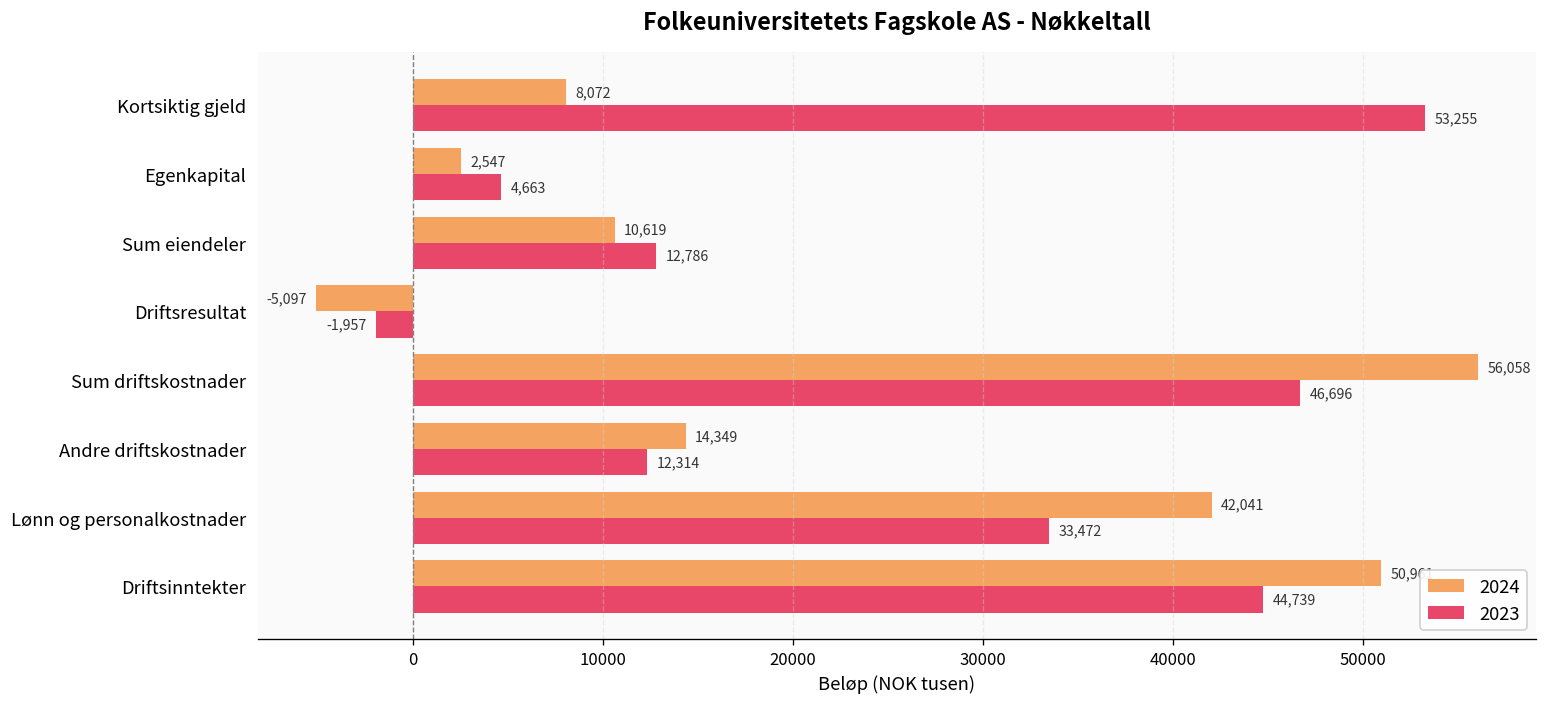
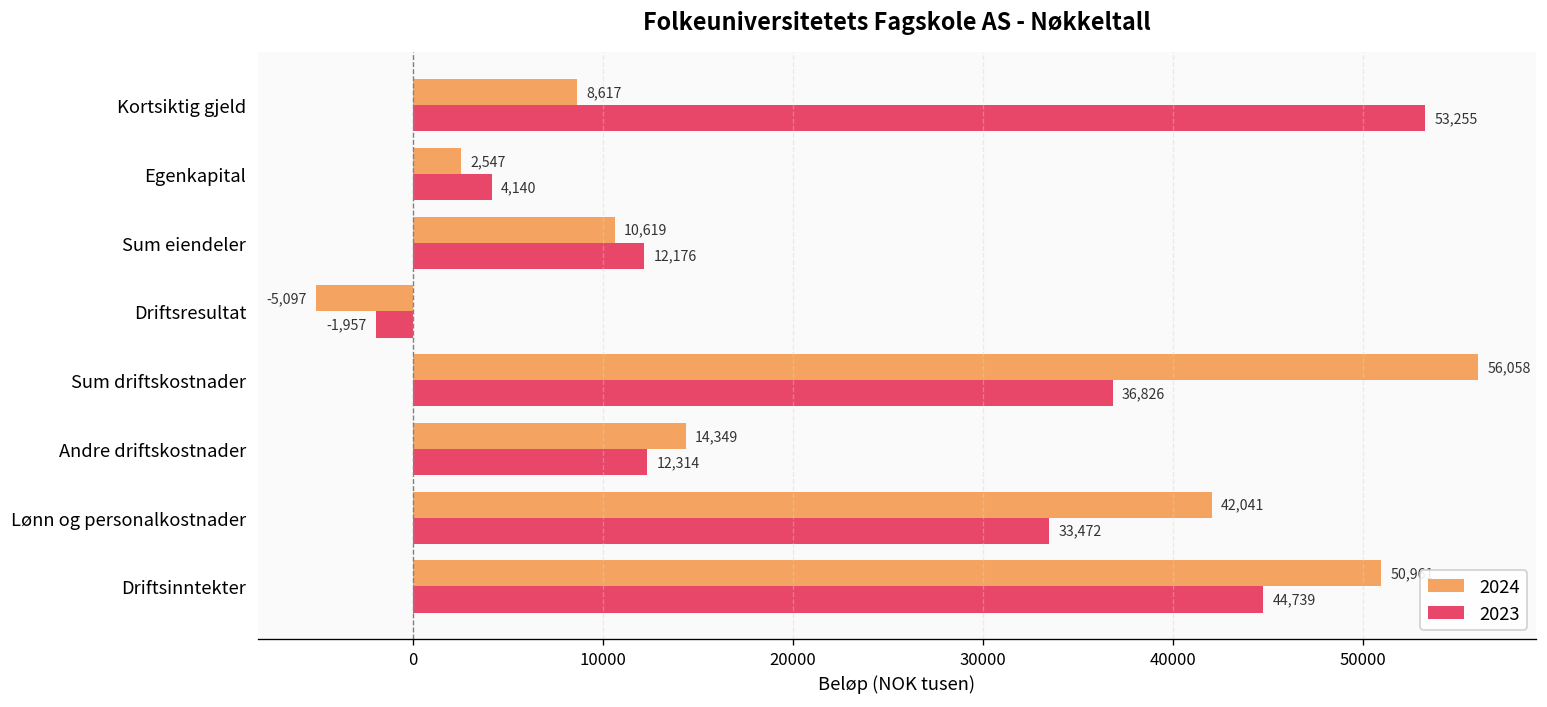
  {
    "2024": {
-     "Kortsiktig gjeld": "8,072",
+     "Kortsiktig gjeld": "8,617",
      "Egenkapital": "2,547",
      "Sum eiendeler": "10,619",
      "Driftsresultat": "-5,097",
      "Sum driftskostnader": "56,058",
      "Andre driftskostnader": "14,349",
      "Lønn og personalkostnader": "42,041"
    },
    "2023": {
      "Kortsiktig gjeld": "53,255",
-     "Egenkapital": "4,663",
-     "Sum eiendeler": "12,786",
+     "Egenkapital": "4,140",
+     "Sum eiendeler": "12,176",
      "Driftsresultat": "-1,957",
-     "Sum driftskostnader": "46,696",
+     "Sum driftskostnader": "36,826",
      "Andre driftskostnader": "12,314",
      "Lønn og personalkostnader": "33,472",
      "Driftsinntekter": "44,739"
    }
  }
